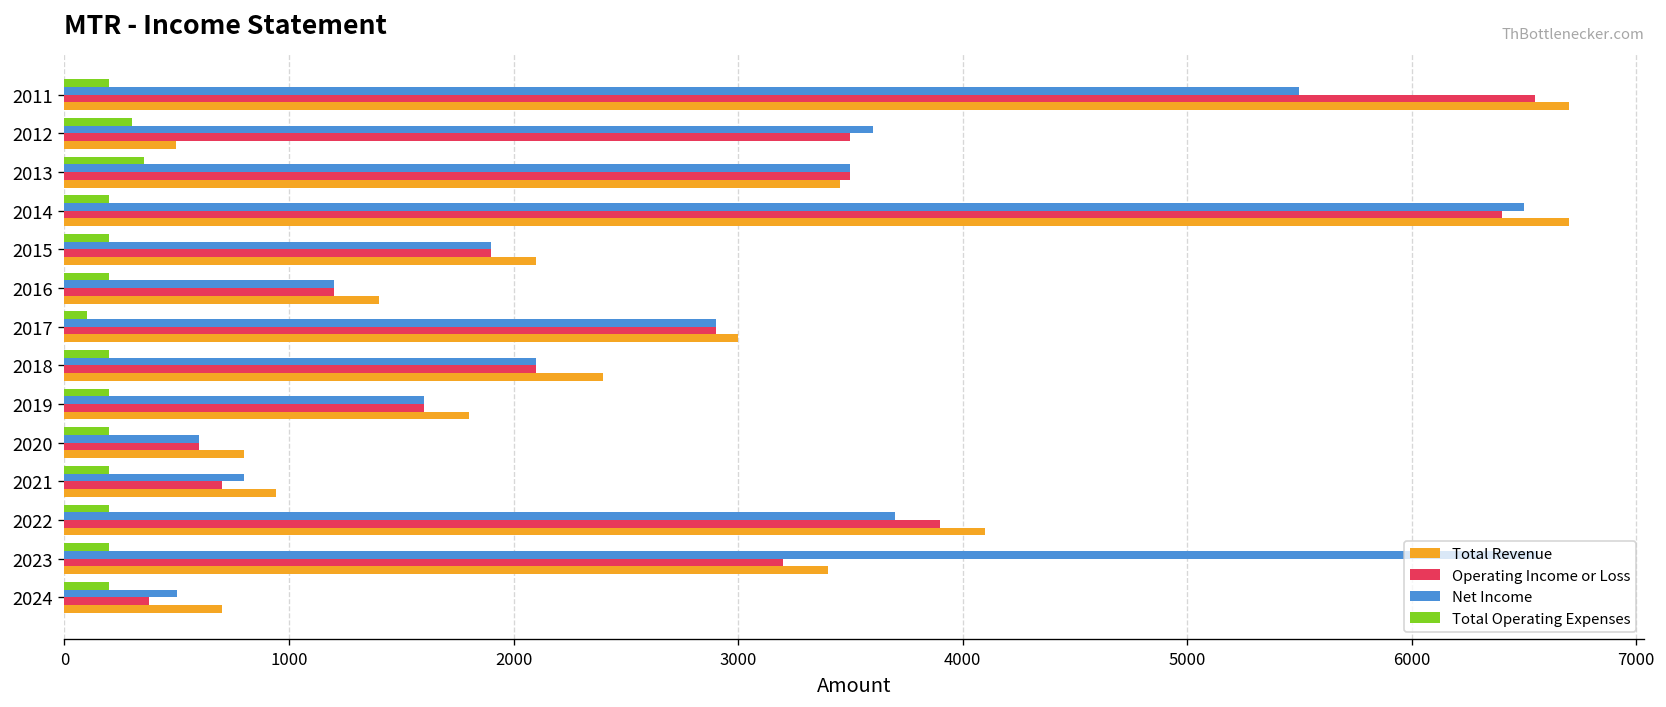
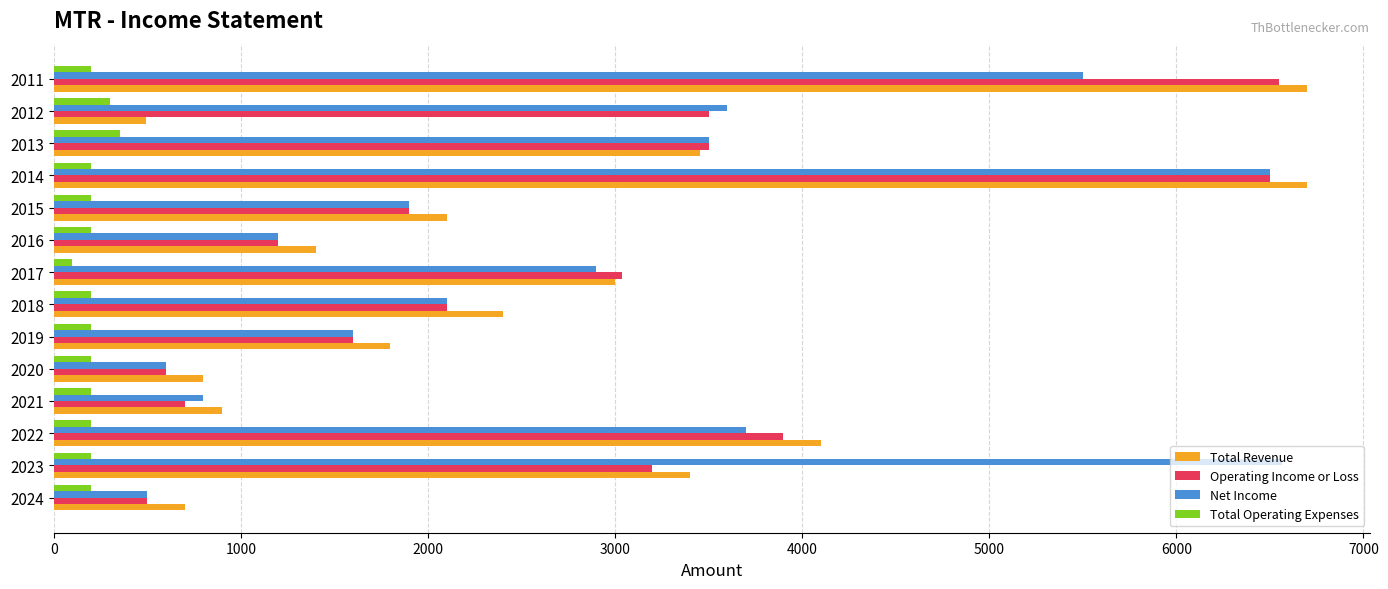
  {
    "Total Revenue": {
      "2011": 6700,
      "2012": 500,
      "2013": 3450,
      "2014": 6700,
      "2015": 2100,
      "2016": 1400,
      "2017": 3000,
      "2018": 2400,
      "2019": 1800,
      "2020": 800,
-     "2021": 940,
+     "2021": 900,
      "2022": 4100,
      "2023": 3400,
      "2024": 700
    },
    "Operating Income or Loss": {
      "2011": 6550,
      "2012": 3500,
      "2013": 3500,
-     "2014": 6400,
+     "2014": 6500,
      "2015": 1900,
      "2016": 1200,
-     "2017": 2900,
+     "2017": 3040,
      "2018": 2100,
      "2019": 1600,
      "2020": 600,
      "2021": 700,
      "2022": 3900,
      "2023": 3200,
-     "2024": 380
+     "2024": 500
    },
    "Net Income": {
      "2011": 5500,
      "2012": 3600,
      "2013": 3500,
      "2014": 6500,
      "2015": 1900,
      "2016": 1200,
      "2017": 2900,
      "2018": 2100,
      "2019": 1600,
      "2020": 600,
      "2021": 800,
      "2022": 3700,
      "2024": 500
    },
    "Total Operating Expenses": {
      "2011": 200,
      "2012": 300,
      "2013": 350,
      "2014": 200,
      "2015": 200,
      "2016": 200,
      "2017": 100,
      "2018": 200,
      "2019": 200,
      "2020": 200,
      "2021": 200,
      "2022": 200,
      "2023": 200,
      "2024": 200
    }
  }
